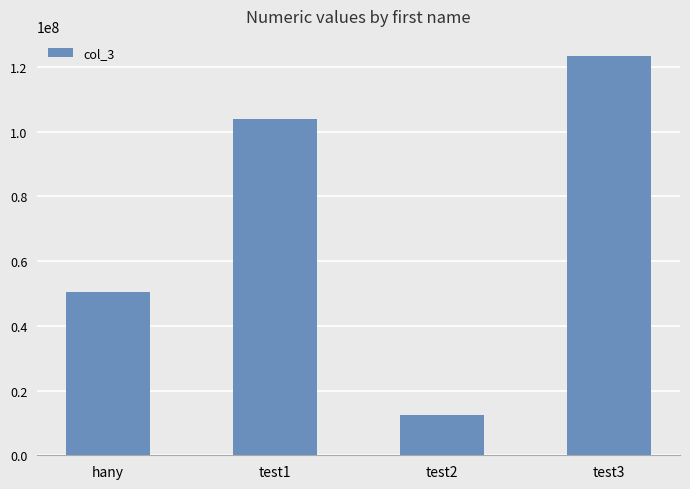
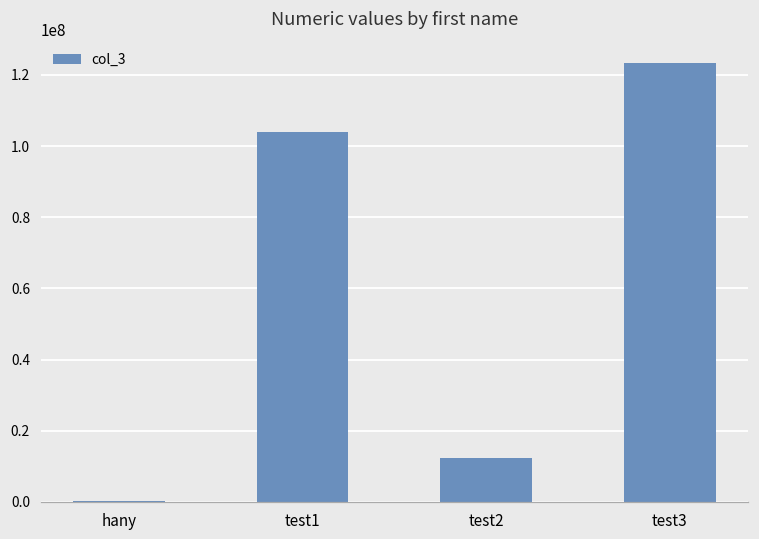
  {
-   "hany": 50000000,
+   "hany": 0,
    "test1": 104000000,
    "test2": 12000000,
    "test3": 123000000
  }
